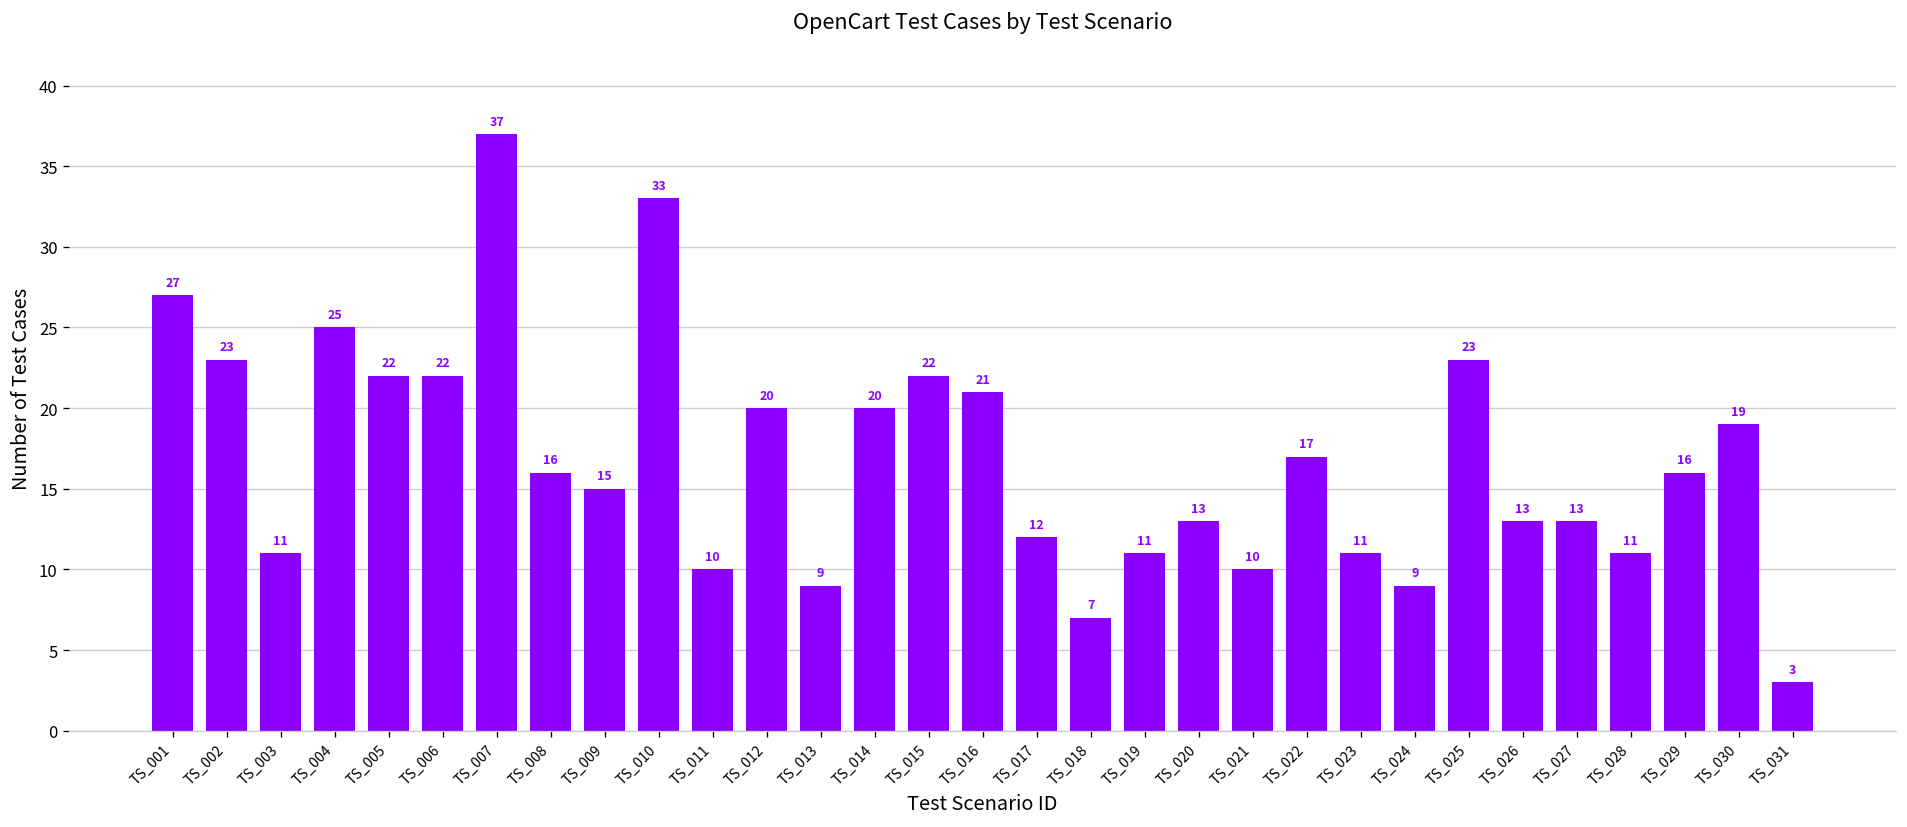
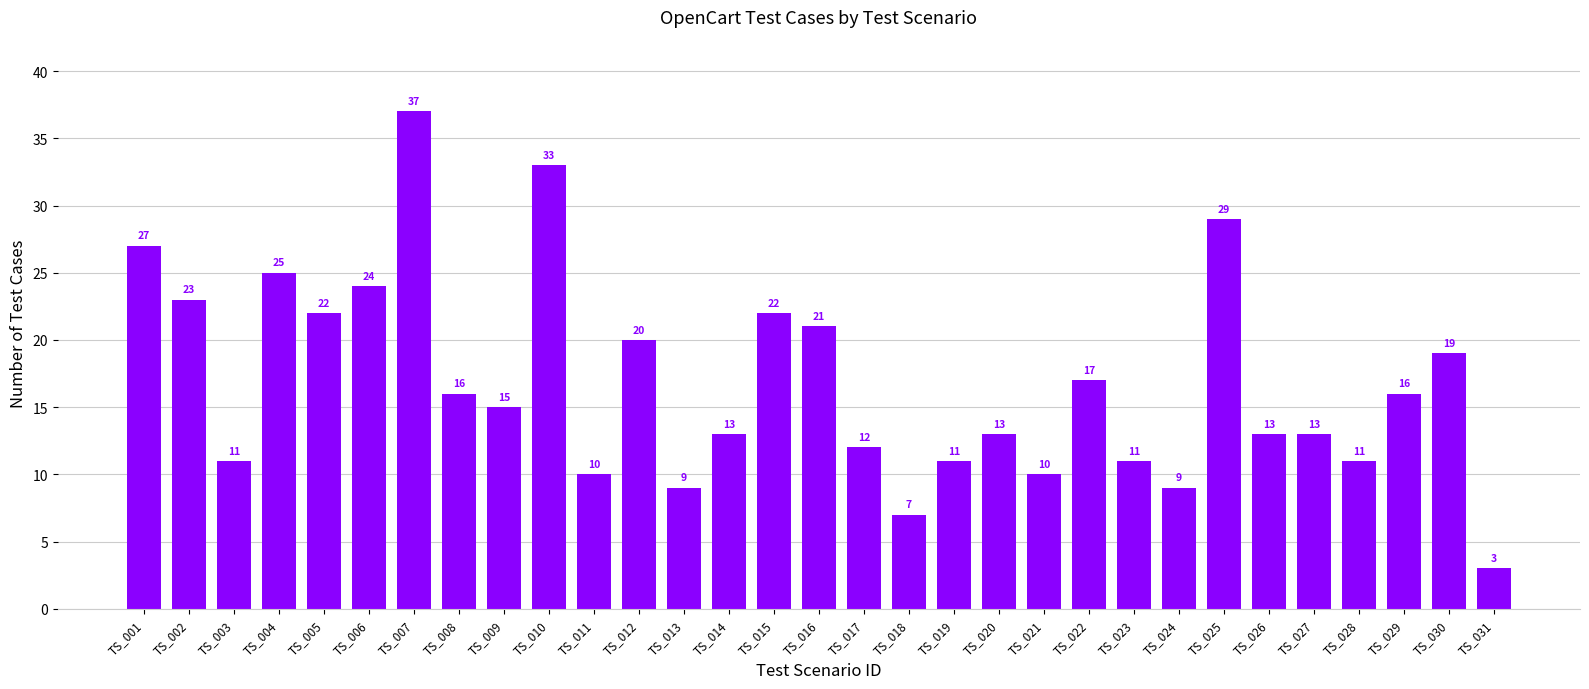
  {
    "TS_001": 27,
    "TS_002": 23,
    "TS_003": 11,
    "TS_004": 25,
    "TS_005": 22,
-   "TS_006": 22,
+   "TS_006": 24,
    "TS_007": 37,
    "TS_008": 16,
    "TS_009": 15,
    "TS_010": 33,
    "TS_011": 10,
    "TS_012": 20,
    "TS_013": 9,
-   "TS_014": 20,
+   "TS_014": 13,
    "TS_015": 22,
    "TS_016": 21,
    "TS_017": 12,
    "TS_018": 7,
    "TS_019": 11,
    "TS_020": 13,
    "TS_021": 10,
    "TS_022": 17,
    "TS_023": 11,
    "TS_024": 9,
-   "TS_025": 23,
+   "TS_025": 29,
    "TS_026": 13,
    "TS_027": 13,
    "TS_028": 11,
    "TS_029": 16,
    "TS_030": 19,
    "TS_031": 3
  }
